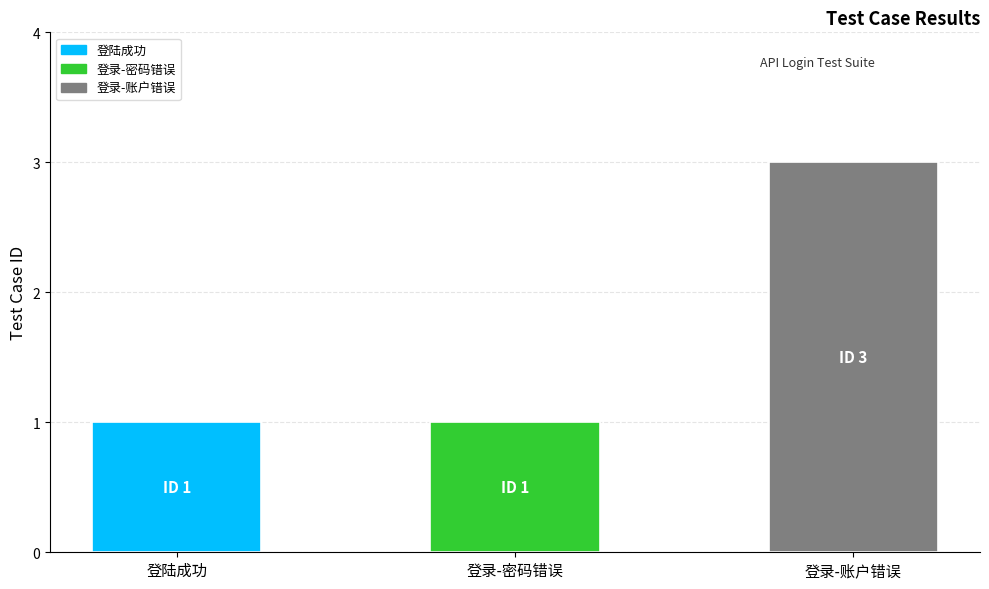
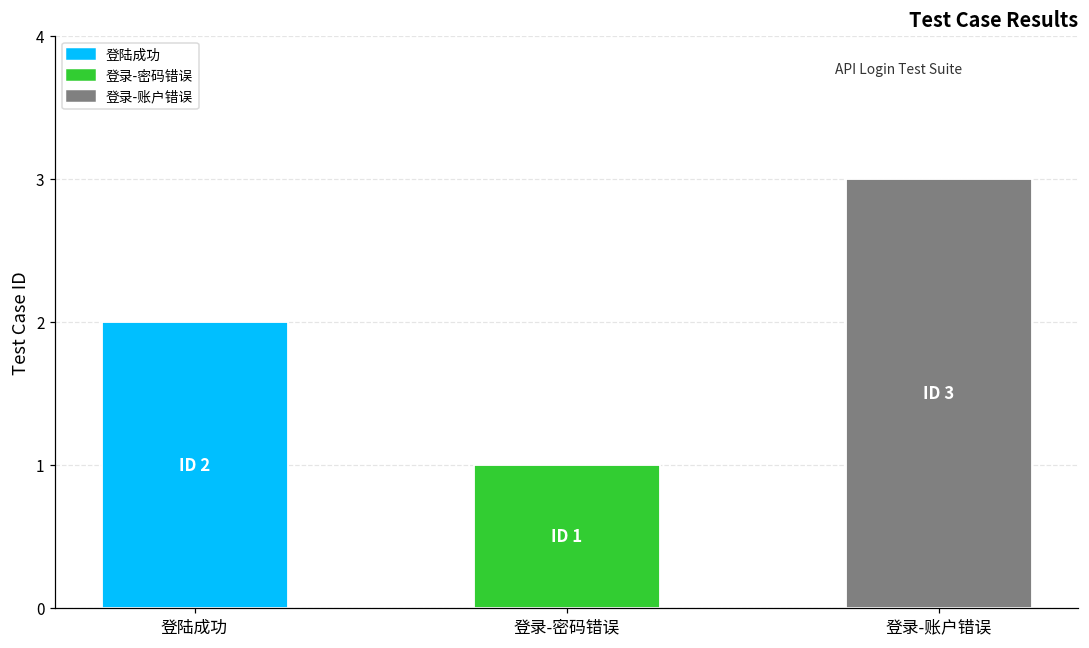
  {
-   "登陆成功": 1,
+   "登陆成功": 2,
    "登录-密码错误": 1,
    "登录-账户错误": 3
  }
